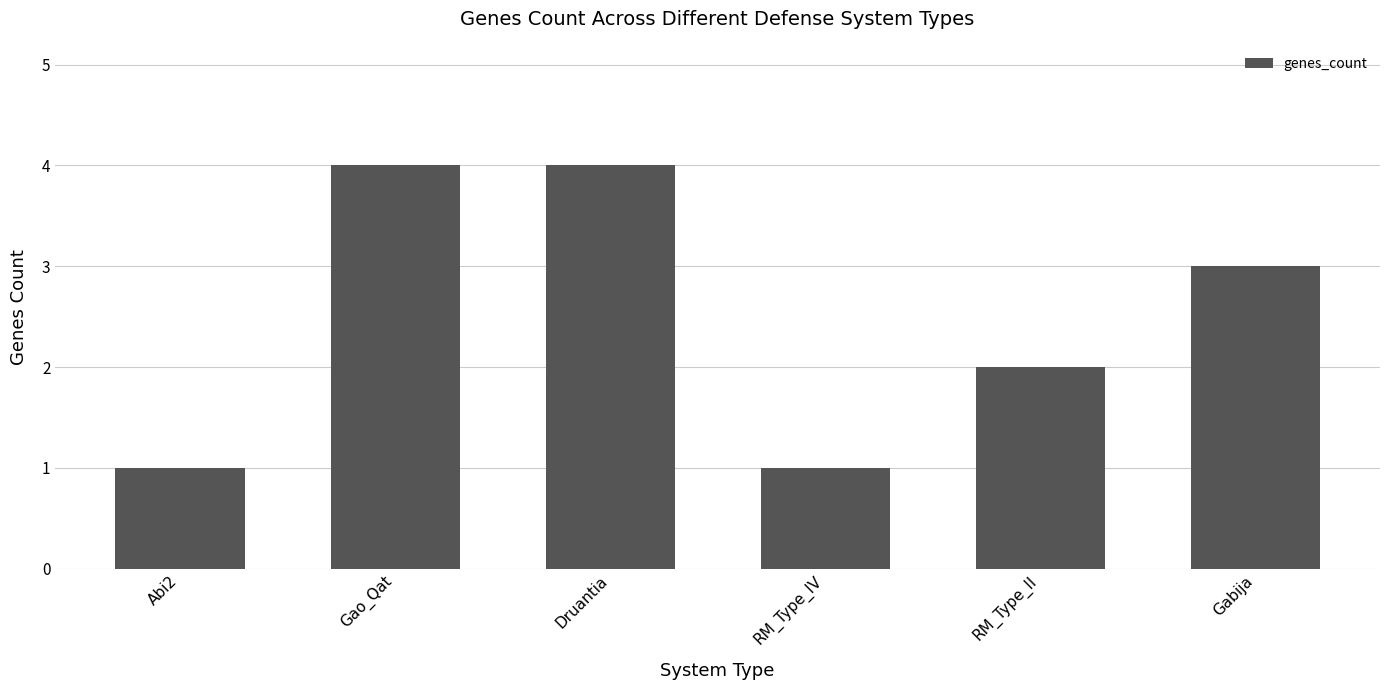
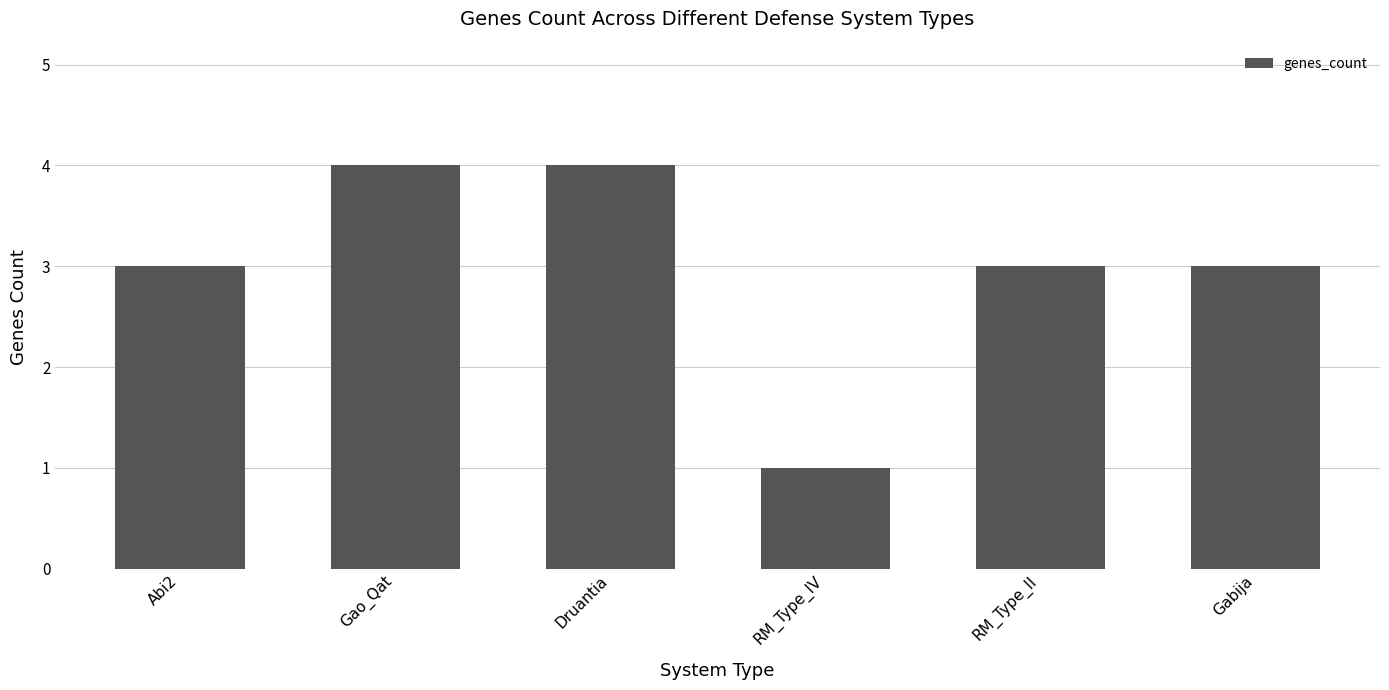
  {
-   "Abi2": 1,
+   "Abi2": 3,
    "Gao_Qat": 4,
    "Druantia": 4,
    "RM_Type_IV": 1,
-   "RM_Type_II": 2,
+   "RM_Type_II": 3,
    "Gabija": 3
  }
